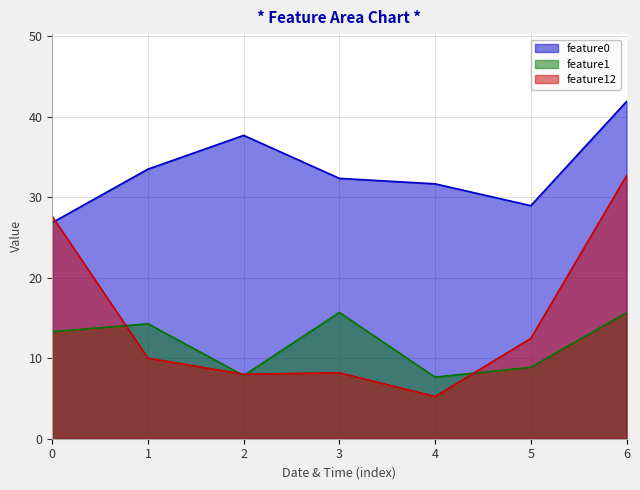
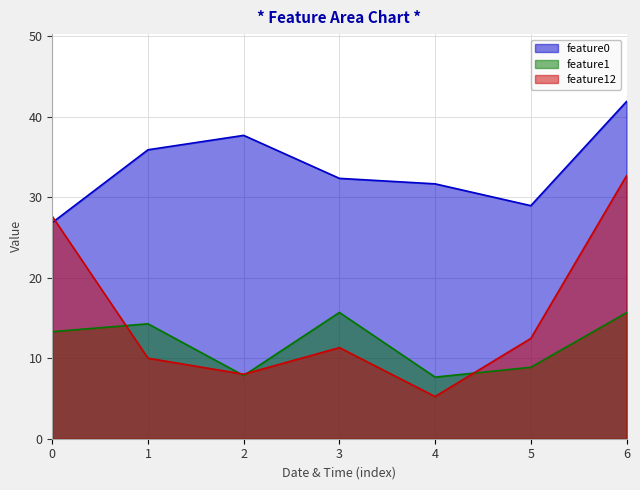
  {
    "feature0": {
      "0": 27,
-     "1": 33,
+     "1": 36,
      "2": 38,
      "3": 32,
      "4": 32,
      "5": 29,
      "6": 42
    },
    "feature1": {
      "0": 13,
      "1": 14,
      "3": 16,
      "4": 8,
      "5": 9,
      "6": 16
    },
    "feature12": {
      "0": 28,
      "1": 10,
-     "3": 8,
+     "3": 11,
      "4": 5,
      "5": 12,
      "6": 33
    }
  }
